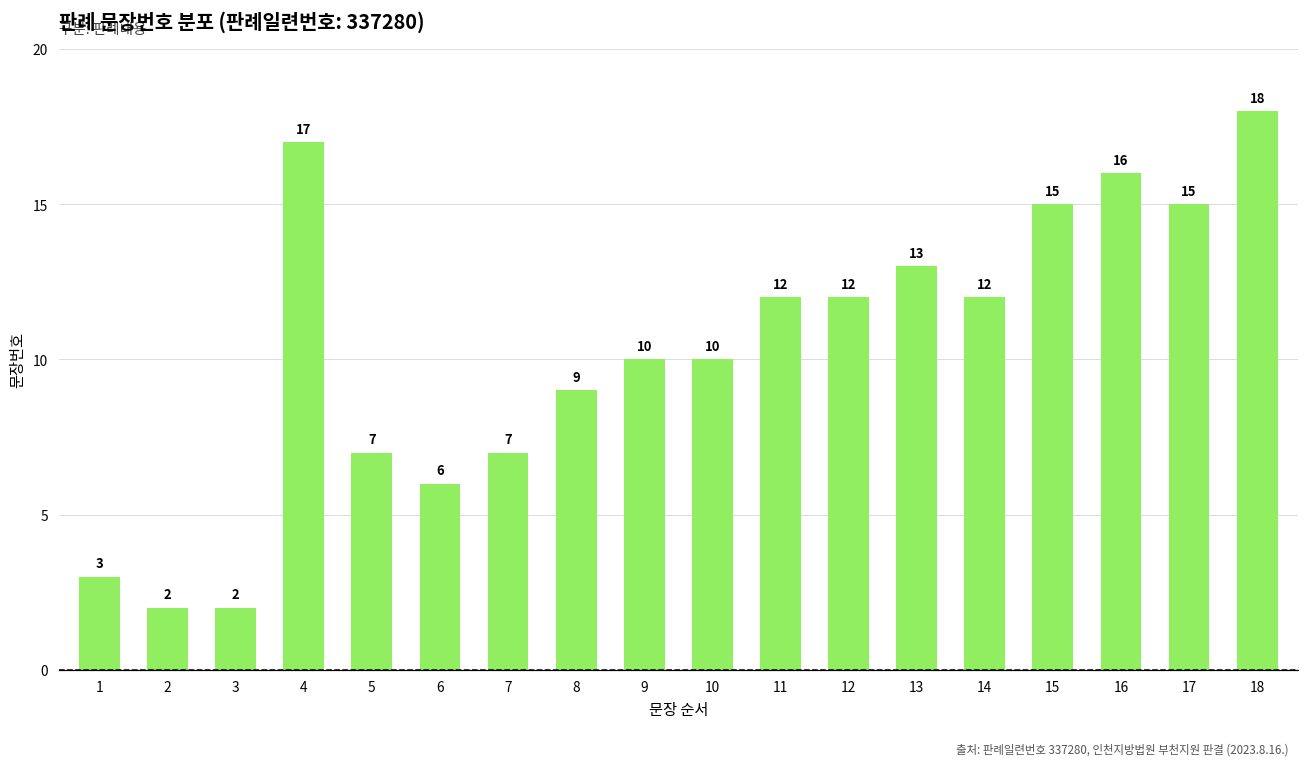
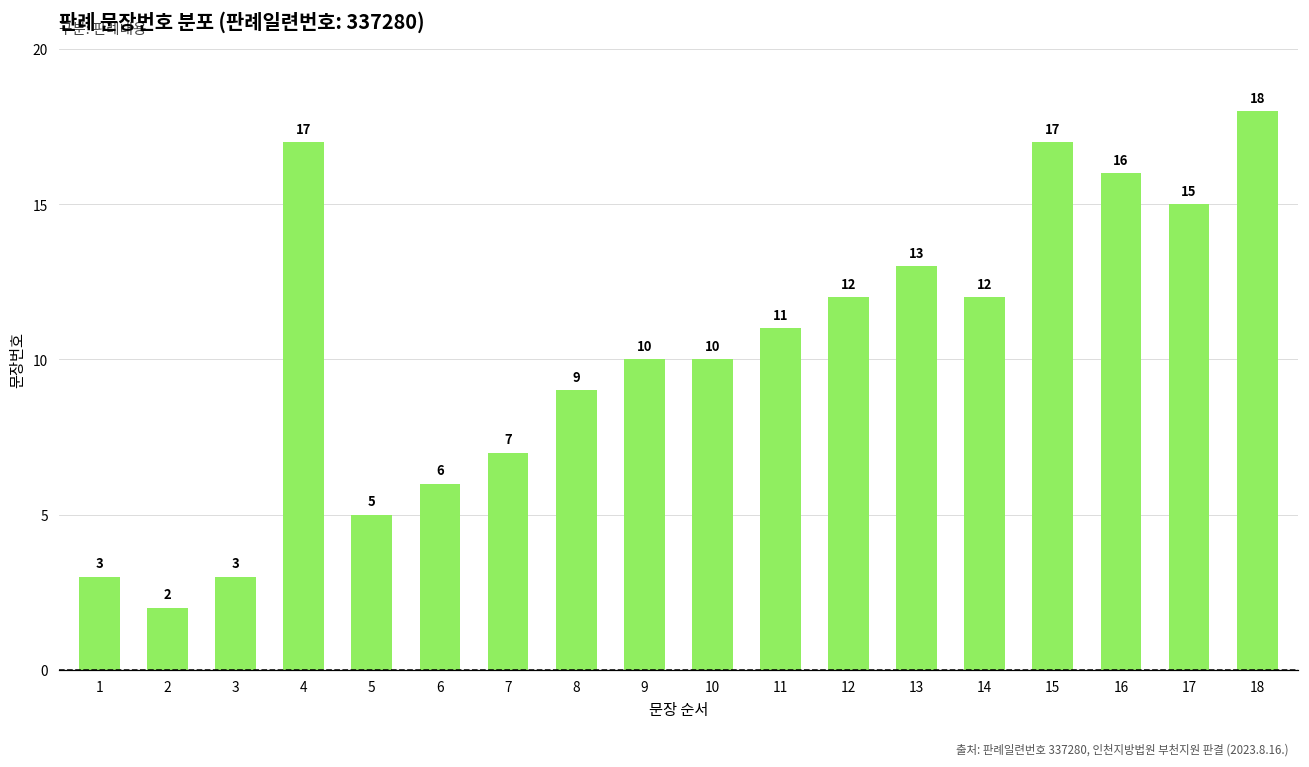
  {
    "1": 3,
    "2": 2,
-   "3": 2,
+   "3": 3,
    "4": 17,
-   "5": 7,
+   "5": 5,
    "6": 6,
    "7": 7,
    "8": 9,
    "9": 10,
    "10": 10,
-   "11": 12,
+   "11": 11,
    "12": 12,
    "13": 13,
    "14": 12,
-   "15": 15,
+   "15": 17,
    "16": 16,
    "17": 15,
    "18": 18
  }
